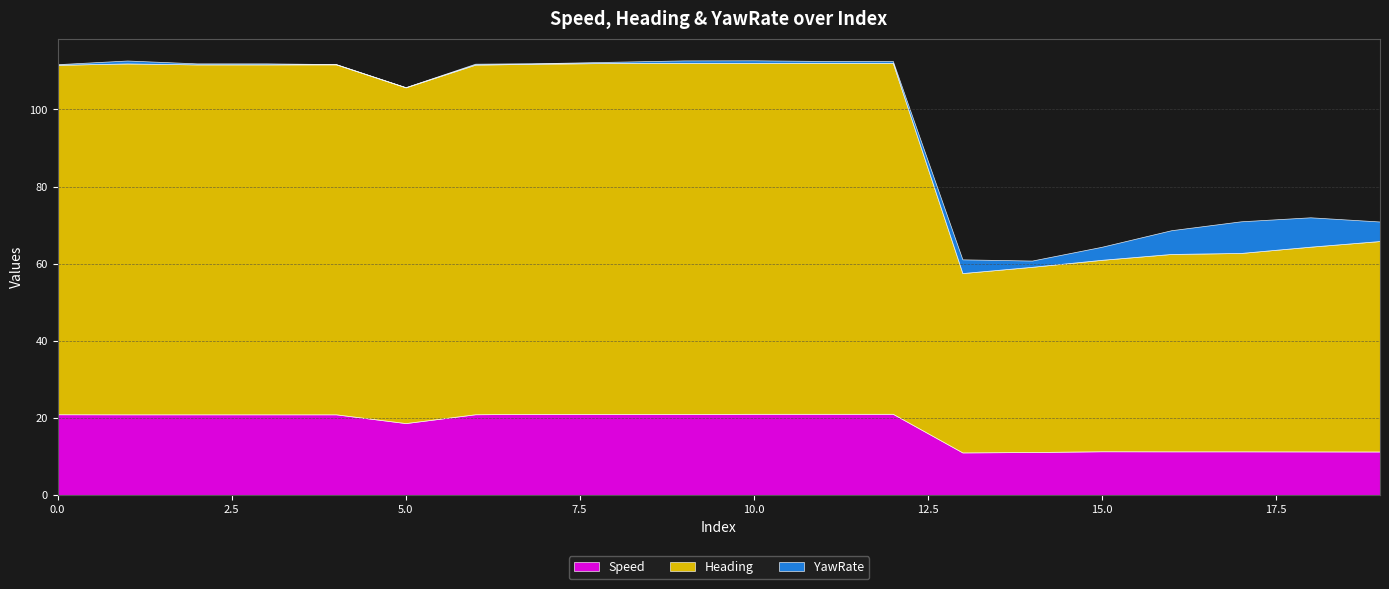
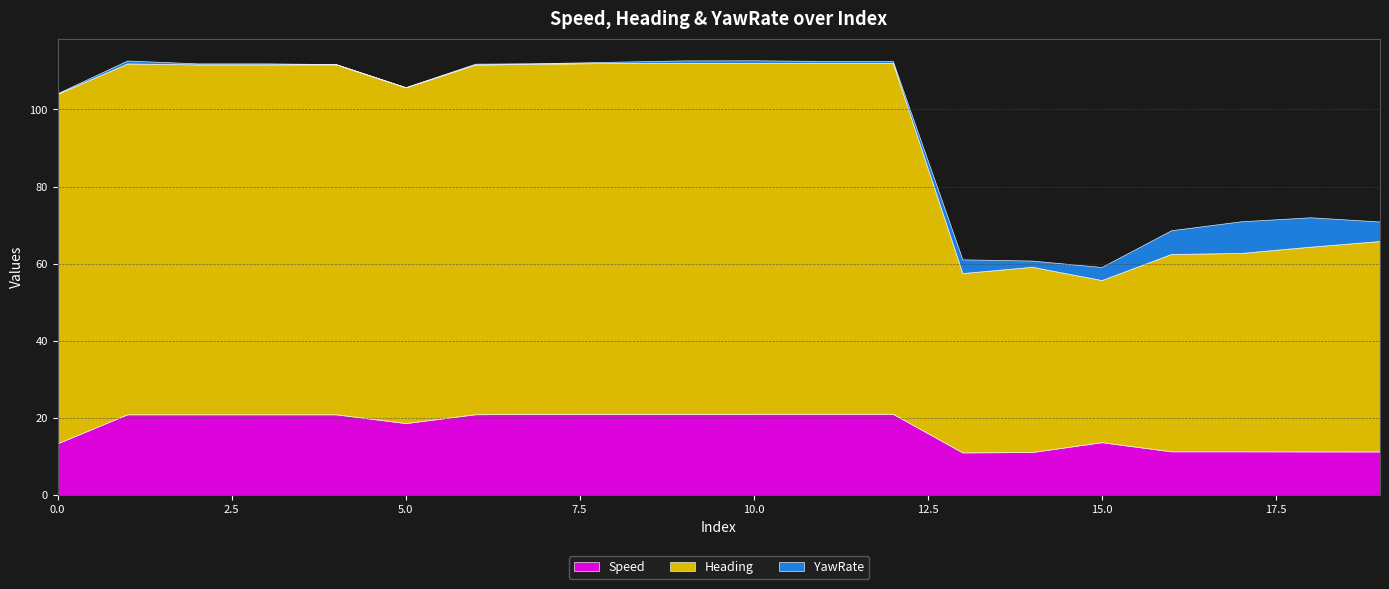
  {
    "Speed": {
-     "0.0": 21,
+     "0.0": 13,
      "5.0": 19,
      "10.0": 21,
-     "15.0": 11
+     "15.0": 14
    },
    "Heading": {
      "10.0": 91,
-     "15.0": 50
+     "15.0": 42
    },
    "YawRate": {
      "10.0": 1,
      "15.0": 3
    }
  }
